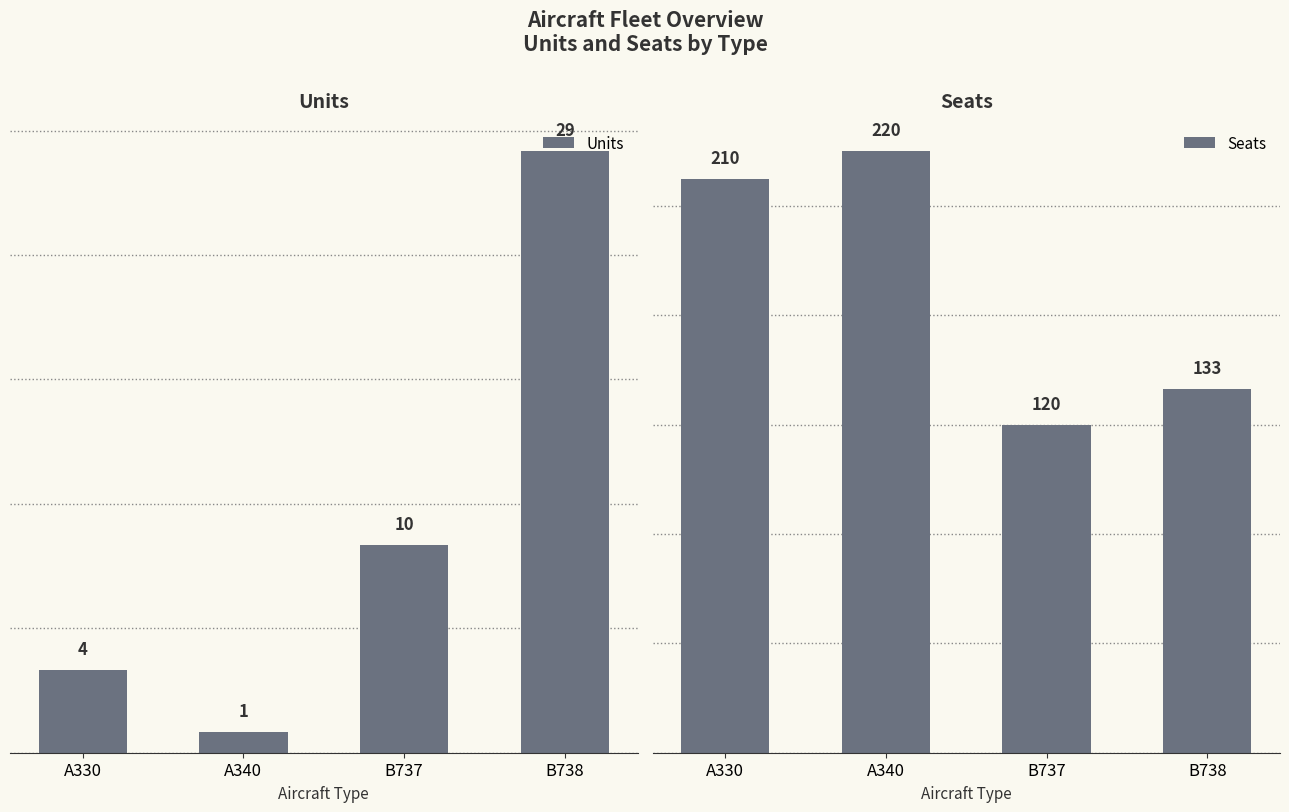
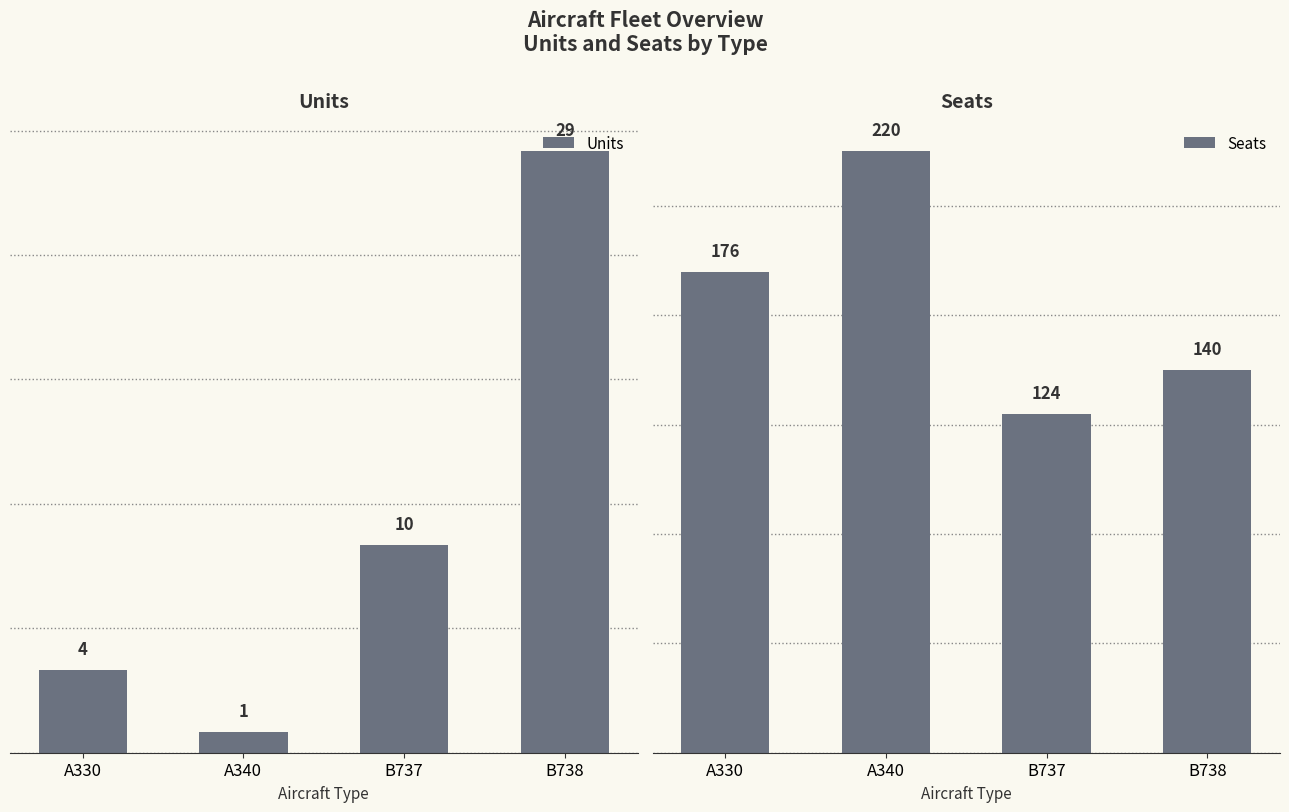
  {
    "Units": {
      "A330": 4,
      "A340": 1,
      "B737": 10,
      "B738": 29
    },
    "Seats": {
-     "A330": 210,
+     "A330": 176,
      "A340": 220,
-     "B737": 120,
-     "B738": 133
+     "B737": 124,
+     "B738": 140
    }
  }
